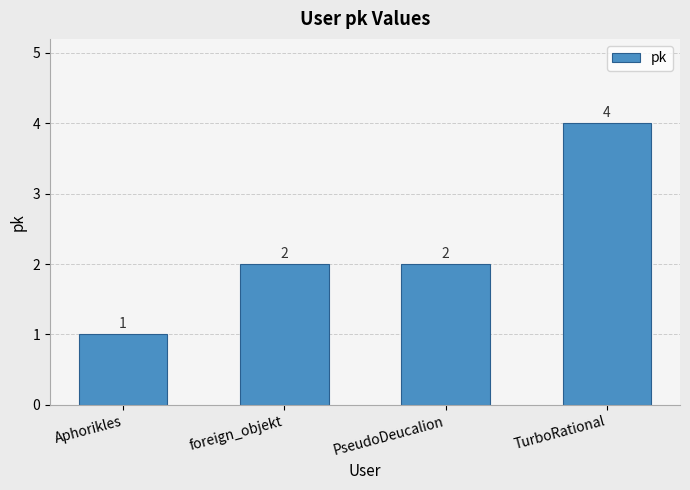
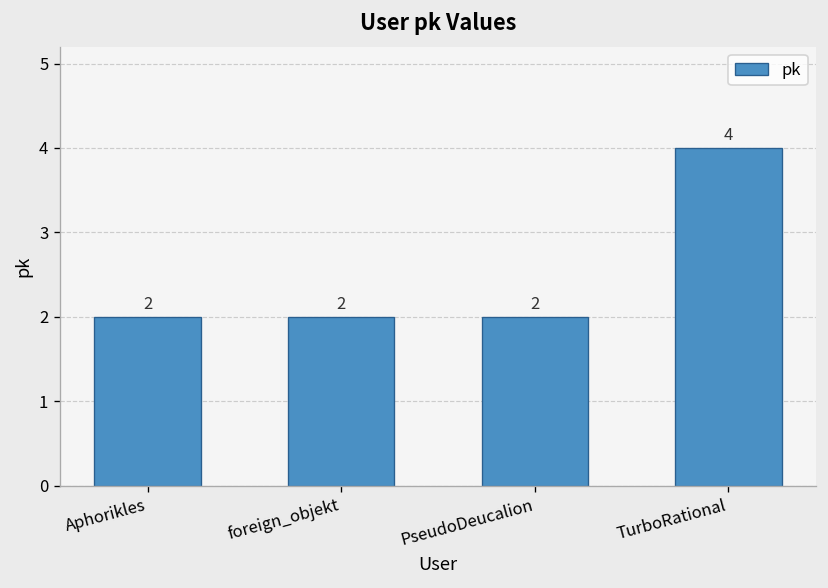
  {
-   "Aphorikles": 1,
+   "Aphorikles": 2,
    "foreign_objekt": 2,
    "PseudoDeucalion": 2,
    "TurboRational": 4
  }
